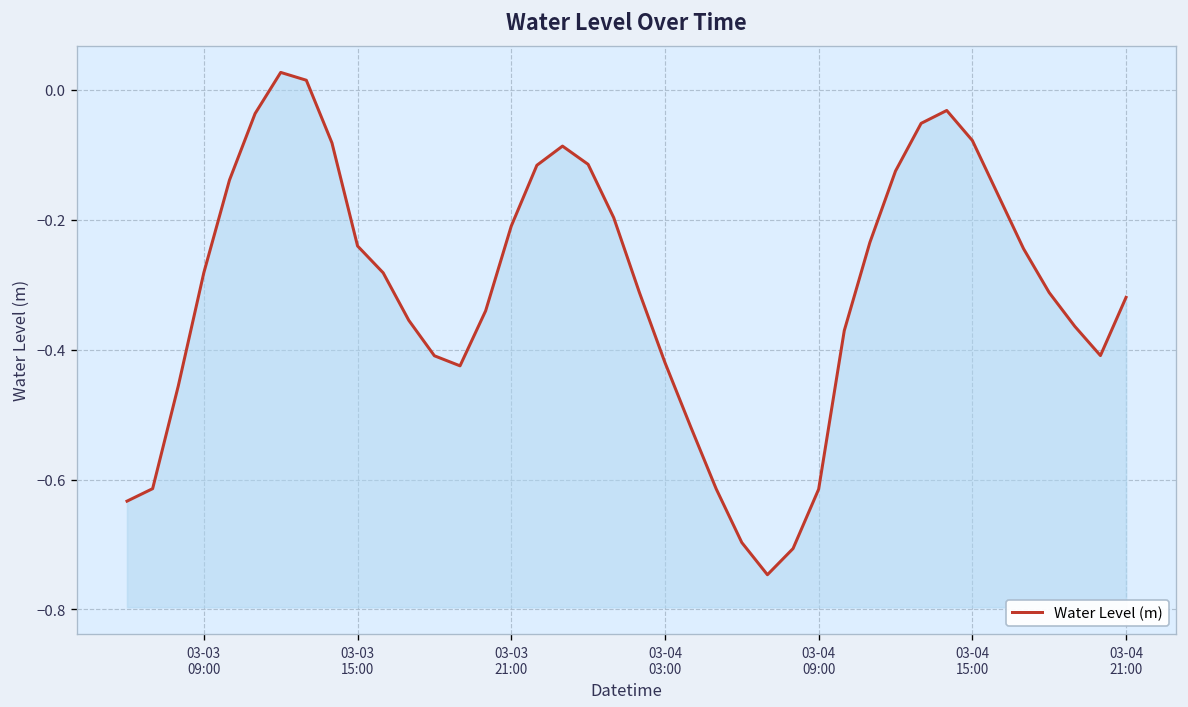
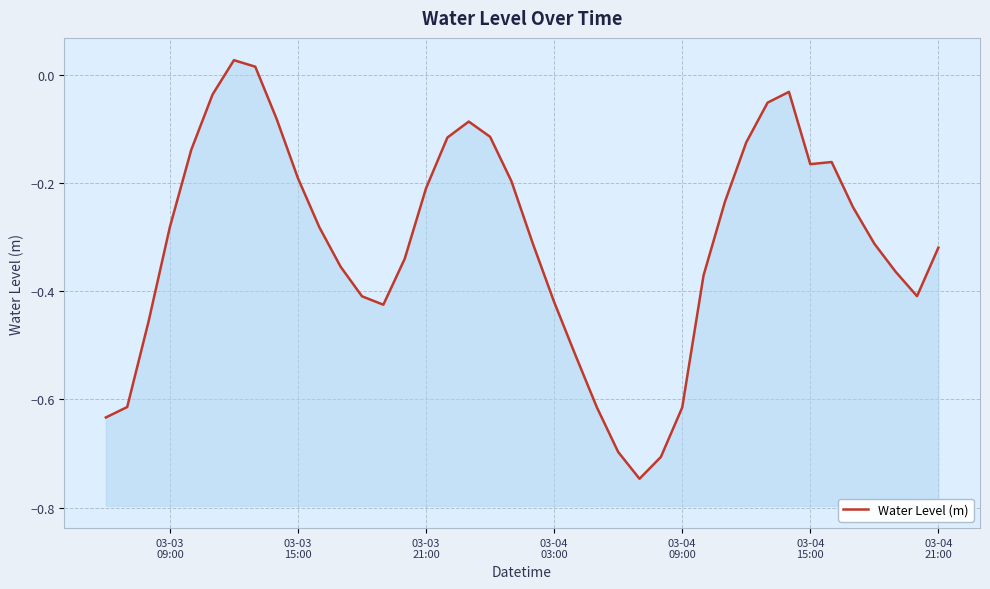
  {
    "03-03 09:00": -0.28,
-   "03-03 15:00": -0.24,
+   "03-03 15:00": -0.19,
    "03-03 21:00": -0.21,
    "03-04 03:00": -0.42,
    "03-04 09:00": -0.61,
-   "03-04 15:00": -0.08,
+   "03-04 15:00": -0.17,
    "03-04 21:00": -0.32
  }
